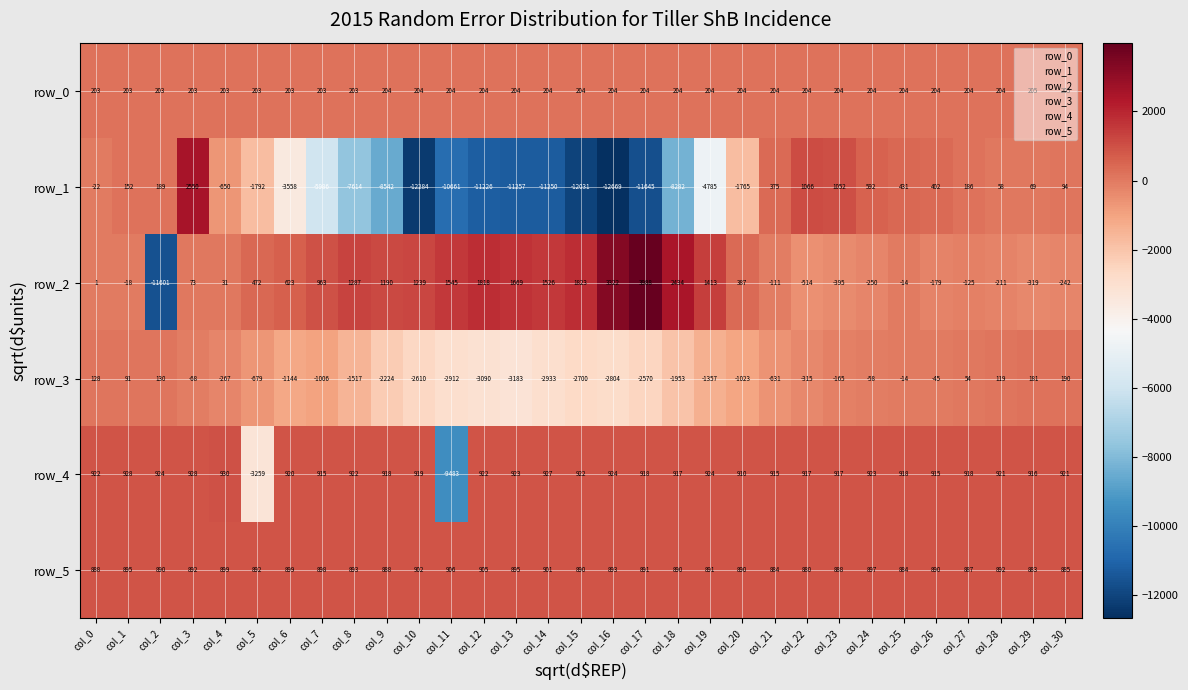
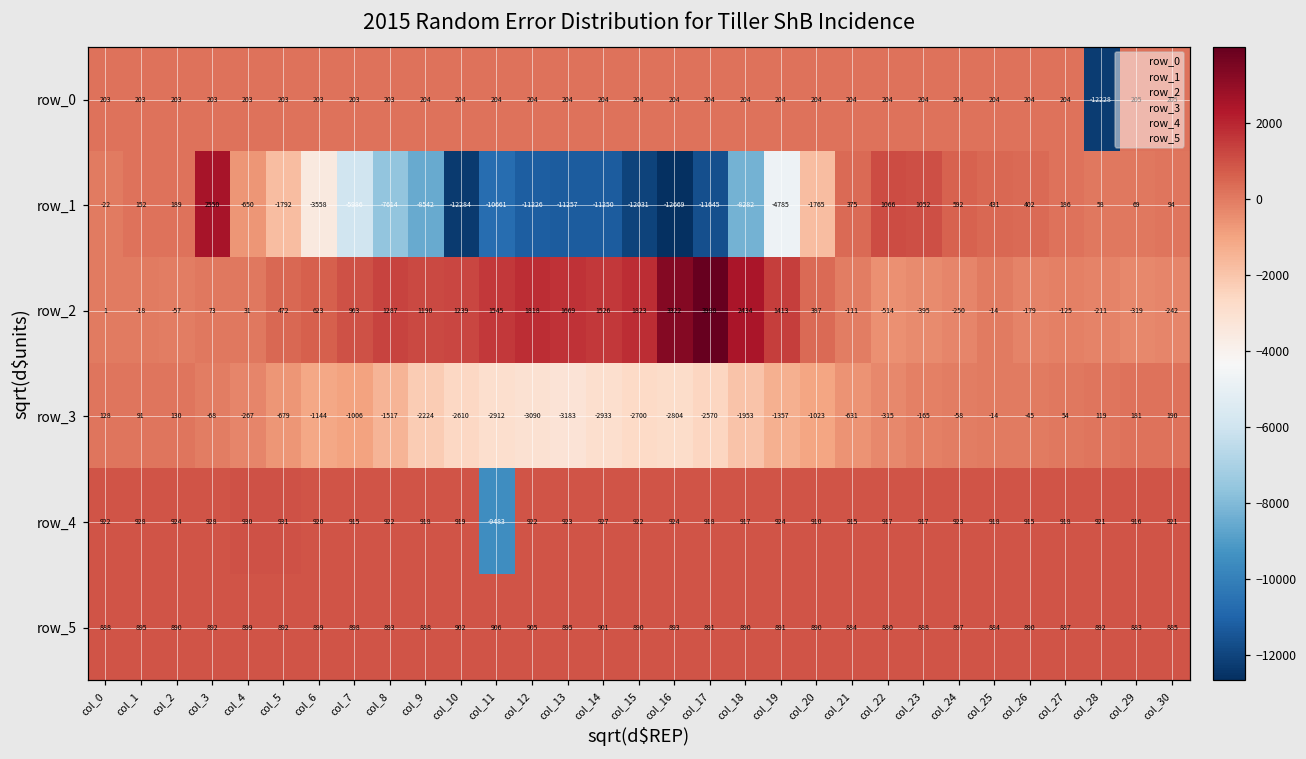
  {
    "row_0": {
      "col_0": 203,
      "col_1": 203,
      "col_2": 203,
      "col_3": 203,
      "col_4": 203,
      "col_5": 203,
      "col_6": 203,
      "col_7": 203,
      "col_8": 203,
      "col_9": 204,
      "col_10": 204,
      "col_11": 204,
      "col_12": 204,
      "col_13": 204,
      "col_14": 204,
      "col_15": 204,
      "col_16": 204,
      "col_17": 204,
      "col_18": 204,
      "col_19": 204,
      "col_20": 204,
      "col_21": 204,
      "col_22": 204,
      "col_23": 204,
      "col_24": 204,
      "col_25": 204,
      "col_26": 204,
      "col_27": 204,
-     "col_28": 204
+     "col_28": -12228
    },
    "row_1": {
      "col_0": -22,
      "col_1": 152,
      "col_2": 189,
      "col_3": 2550,
      "col_4": -650,
      "col_5": -1792,
      "col_6": -3558,
      "col_8": -7614,
      "col_9": -8542,
      "col_10": -12284,
      "col_11": -10661,
      "col_12": -11226,
      "col_13": -11257,
      "col_14": -11250,
      "col_15": -12031,
      "col_16": -12669,
      "col_17": -11645,
      "col_18": -8282,
      "col_19": -4785,
      "col_20": -1765,
      "col_21": 375,
      "col_22": 1066,
      "col_23": 1052,
      "col_24": 592,
      "col_25": 431,
      "col_26": 402,
      "col_27": 186,
      "col_28": 58,
      "col_29": 69,
      "col_30": 94
    },
    "row_2": {
      "col_0": 1,
      "col_1": -18,
-     "col_2": -11601,
+     "col_2": -57,
      "col_3": 73,
      "col_4": 31,
      "col_5": 472,
      "col_6": 623,
      "col_7": 963,
      "col_8": 1287,
      "col_9": 1190,
      "col_10": 1239,
      "col_11": 1545,
      "col_12": 1818,
      "col_13": 1669,
      "col_14": 1526,
      "col_15": 1823,
      "col_16": 3322,
      "col_17": 3988,
      "col_18": 2434,
      "col_19": 1413,
      "col_20": 387,
      "col_21": -111,
      "col_22": -514,
      "col_23": -395,
      "col_24": -250,
      "col_25": -14,
      "col_26": -179,
      "col_27": -125,
      "col_28": -211,
      "col_29": -319,
      "col_30": -242
    },
    "row_3": {
      "col_0": 128,
      "col_1": 91,
      "col_2": 130,
      "col_3": -68,
      "col_4": -267,
      "col_5": -679,
      "col_6": -1144,
      "col_7": -1006,
      "col_8": -1517,
      "col_9": -2224,
      "col_10": -2610,
      "col_11": -2912,
      "col_12": -3090,
      "col_13": -3183,
      "col_14": -2933,
      "col_15": -2700,
      "col_16": -2804,
      "col_17": -2570,
      "col_18": -1953,
      "col_19": -1357,
      "col_20": -1023,
      "col_21": -631,
      "col_22": -315,
      "col_23": -165,
      "col_24": -58,
      "col_25": -14,
      "col_26": -45,
      "col_27": 54,
      "col_28": 119,
      "col_29": 181,
      "col_30": 190
    },
    "row_4": {
      "col_0": 922,
      "col_1": 928,
      "col_2": 924,
      "col_3": 928,
      "col_4": 930,
-     "col_5": -3259,
+     "col_5": 931,
      "col_6": 920,
      "col_7": 915,
      "col_8": 922,
      "col_9": 918,
      "col_10": 919,
      "col_11": -9483,
      "col_12": 922,
      "col_13": 923,
      "col_14": 927,
      "col_15": 922,
      "col_16": 924,
      "col_17": 918,
      "col_18": 917,
      "col_19": 924,
      "col_20": 910,
      "col_21": 915,
      "col_22": 917,
      "col_23": 917,
      "col_24": 923,
      "col_25": 918,
      "col_26": 915,
      "col_27": 918,
      "col_28": 921,
      "col_29": 916,
      "col_30": 921
    },
    "row_5": {
      "col_0": 888,
      "col_1": 895,
      "col_2": 890,
      "col_3": 892,
      "col_4": 899,
      "col_5": 892,
      "col_6": 899,
      "col_7": 898,
      "col_8": 893,
      "col_9": 888,
      "col_10": 902,
      "col_11": 906,
      "col_12": 905,
      "col_13": 895,
      "col_14": 901,
      "col_15": 890,
      "col_16": 893,
      "col_17": 891,
      "col_18": 890,
      "col_19": 891,
      "col_20": 890,
      "col_21": 884,
      "col_22": 880,
      "col_23": 888,
      "col_24": 897,
      "col_25": 884,
      "col_26": 890,
      "col_27": 887,
      "col_28": 892,
      "col_29": 883,
      "col_30": 885
    }
  }
